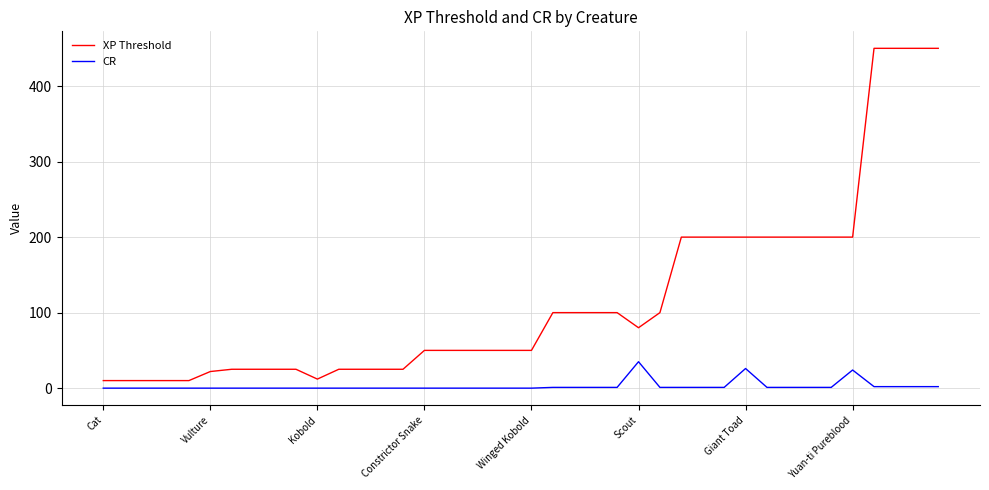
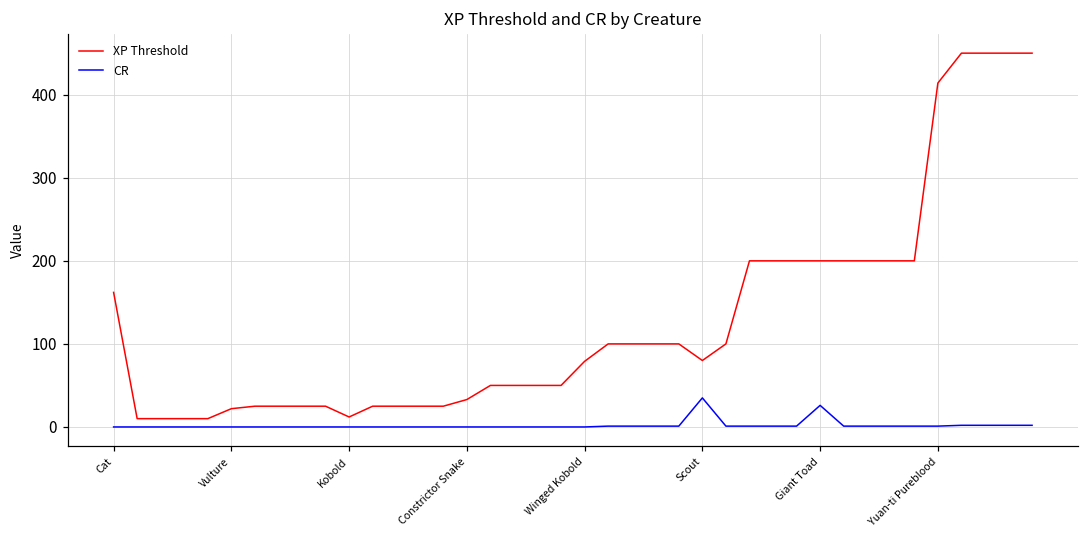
  {
    "XP Threshold": {
-     "Cat": 10,
+     "Cat": 160,
      "Vulture": 20,
      "Kobold": 10,
-     "Constrictor Snake": 50,
-     "Winged Kobold": 50,
+     "Constrictor Snake": 30,
+     "Winged Kobold": 80,
      "Scout": 80,
      "Giant Toad": 200,
-     "Yuan-ti Pureblood": 200
+     "Yuan-ti Pureblood": 410
    },
    "CR": {
      "Cat": 0,
      "Vulture": 0,
      "Kobold": 0,
      "Constrictor Snake": 0,
      "Winged Kobold": 0,
      "Scout": 40,
      "Giant Toad": 30,
-     "Yuan-ti Pureblood": 20
+     "Yuan-ti Pureblood": 0
    }
  }
